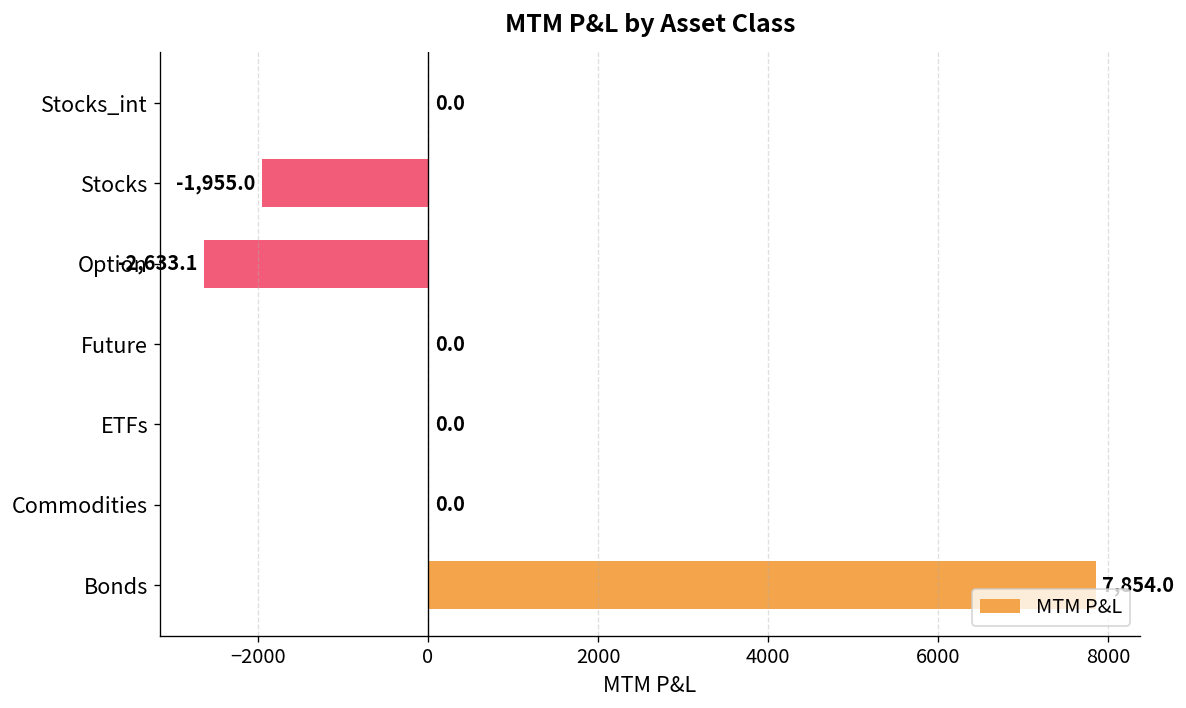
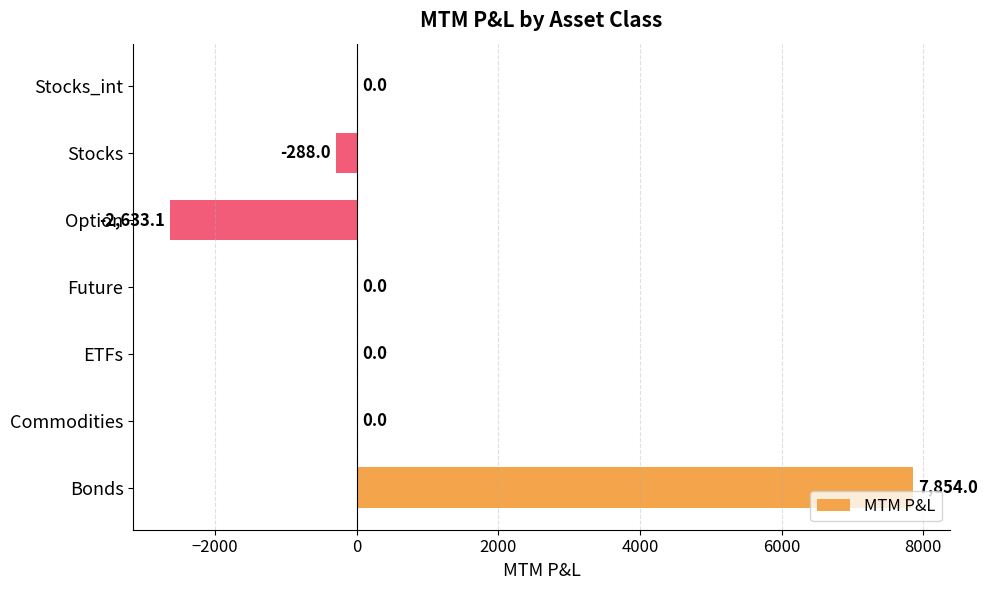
  {
    "Stocks_int": "0.0",
-   "Stocks": "-1,955.0",
+   "Stocks": "-288.0",
    "Option": "-2,633.1",
    "Future": "0.0",
    "ETFs": "0.0",
    "Commodities": "0.0"
  }
